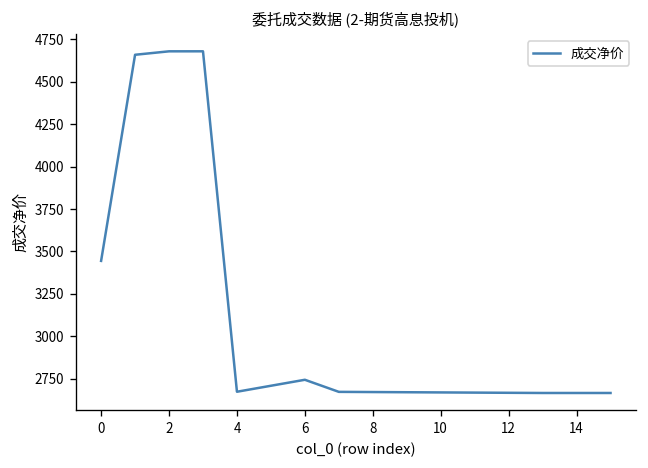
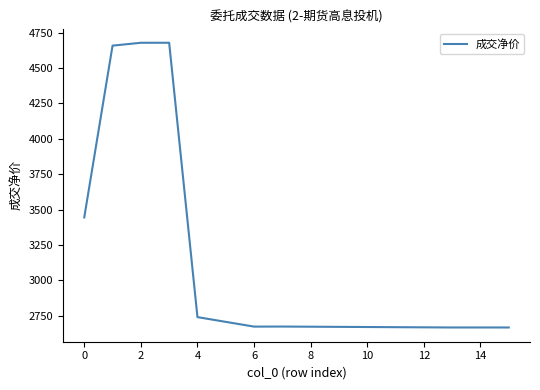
  {
    "0": 3440,
    "2": 4680,
-   "4": 2670,
-   "6": 2740,
+   "4": 2740,
+   "6": 2670,
    "14": 2670
  }
